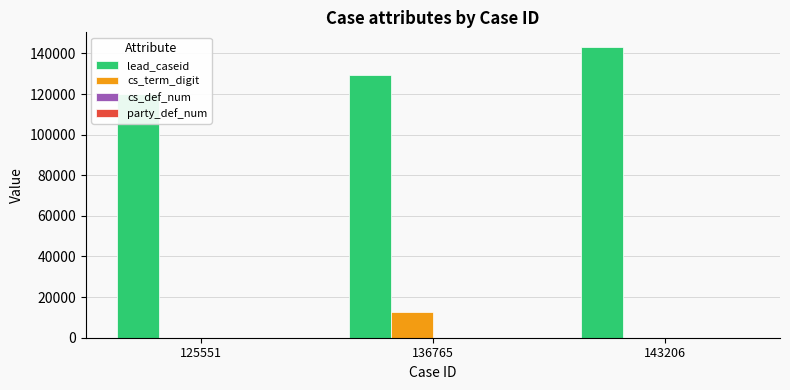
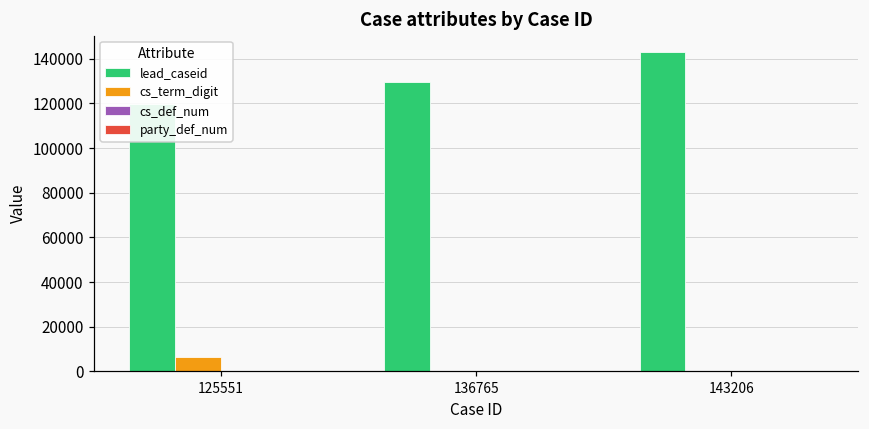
  {
    "lead_caseid": {
      "136765": 129000,
      "143206": 143000
    },
    "cs_term_digit": {
-     "125551": 0,
-     "136765": 13000
+     "125551": 6000,
+     "136765": 0
    }
  }
